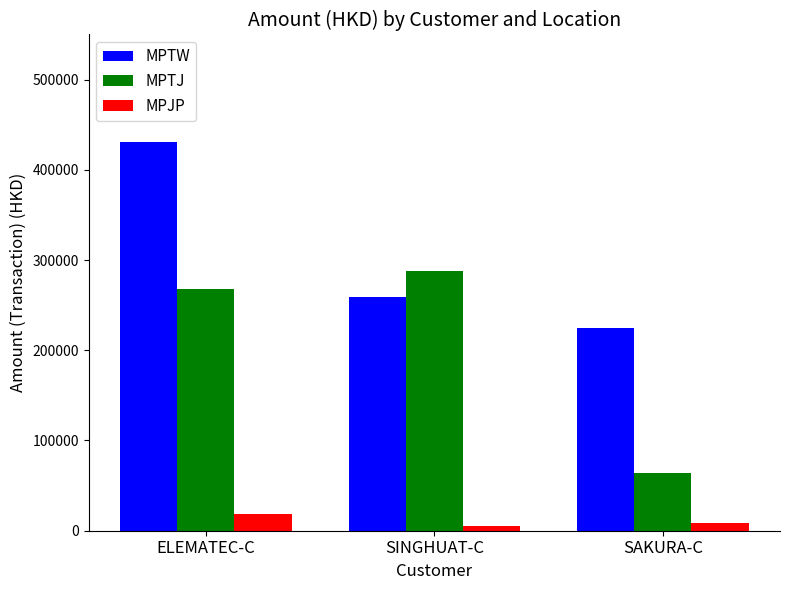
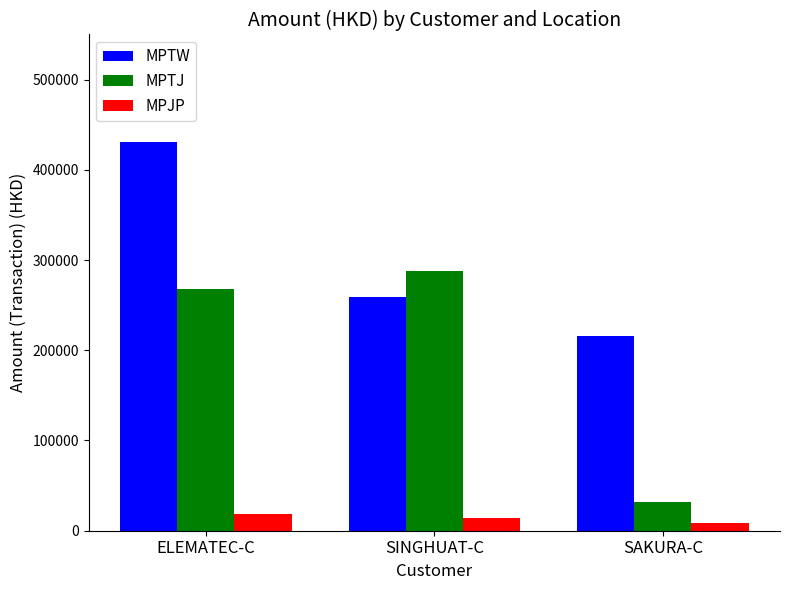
  {
    "MPTW": {
      "ELEMATEC-C": 430000,
      "SINGHUAT-C": 260000,
-     "SAKURA-C": 230000
+     "SAKURA-C": 220000
    },
    "MPTJ": {
      "ELEMATEC-C": 270000,
      "SINGHUAT-C": 290000,
-     "SAKURA-C": 60000
+     "SAKURA-C": 30000
    },
    "MPJP": {
      "ELEMATEC-C": 20000,
-     "SINGHUAT-C": 0,
+     "SINGHUAT-C": 10000,
      "SAKURA-C": 10000
    }
  }
